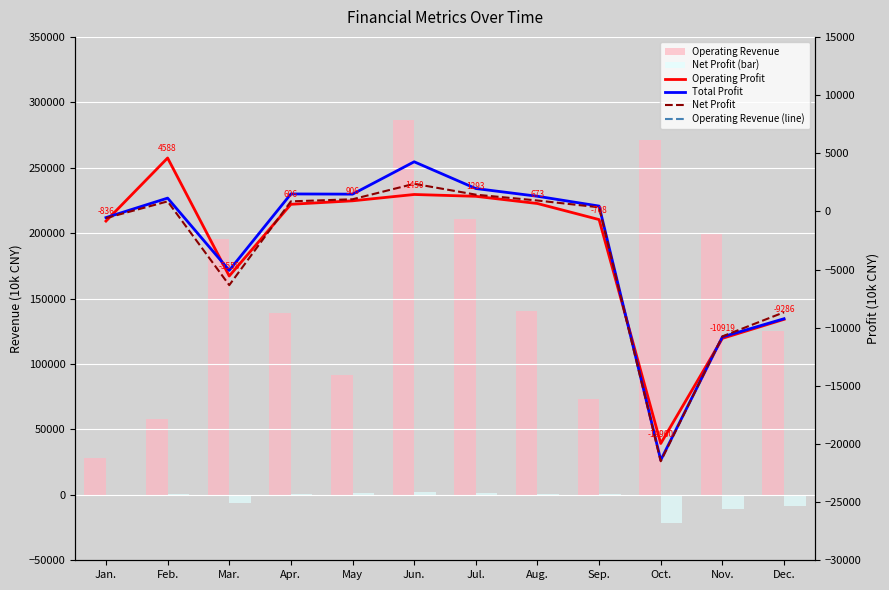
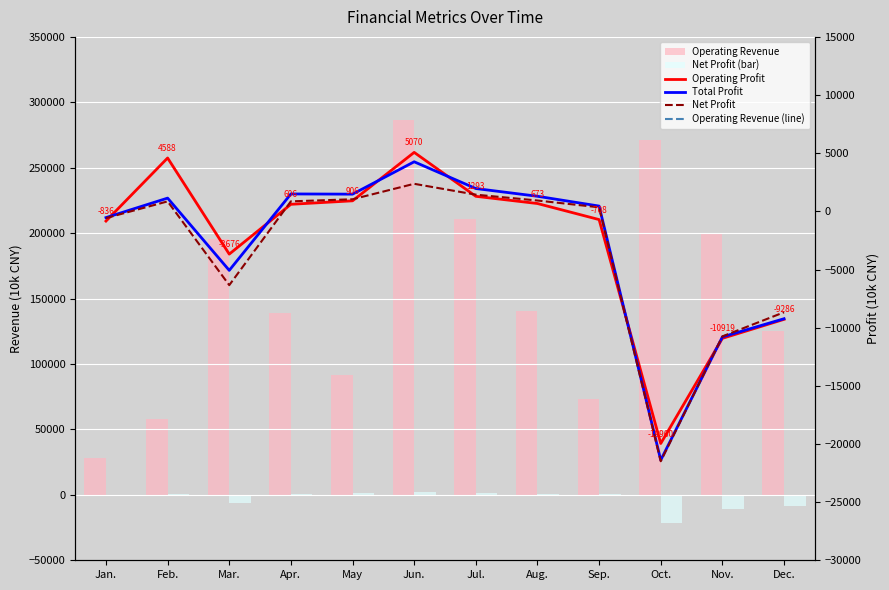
  {
    "Operating Profit": {
      "Feb.": 4588,
-     "Mar.": -5558,
-     "Jun.": 1450,
+     "Mar.": -3676,
+     "Jun.": 5070,
      "Oct.": -19960
    }
  }
